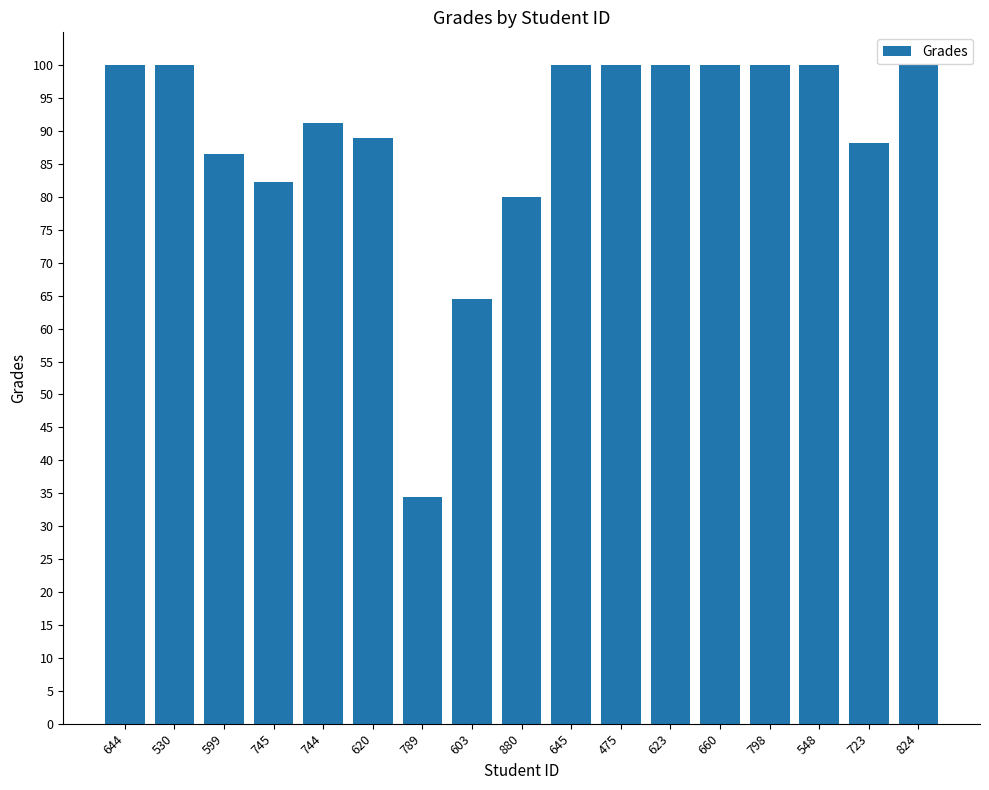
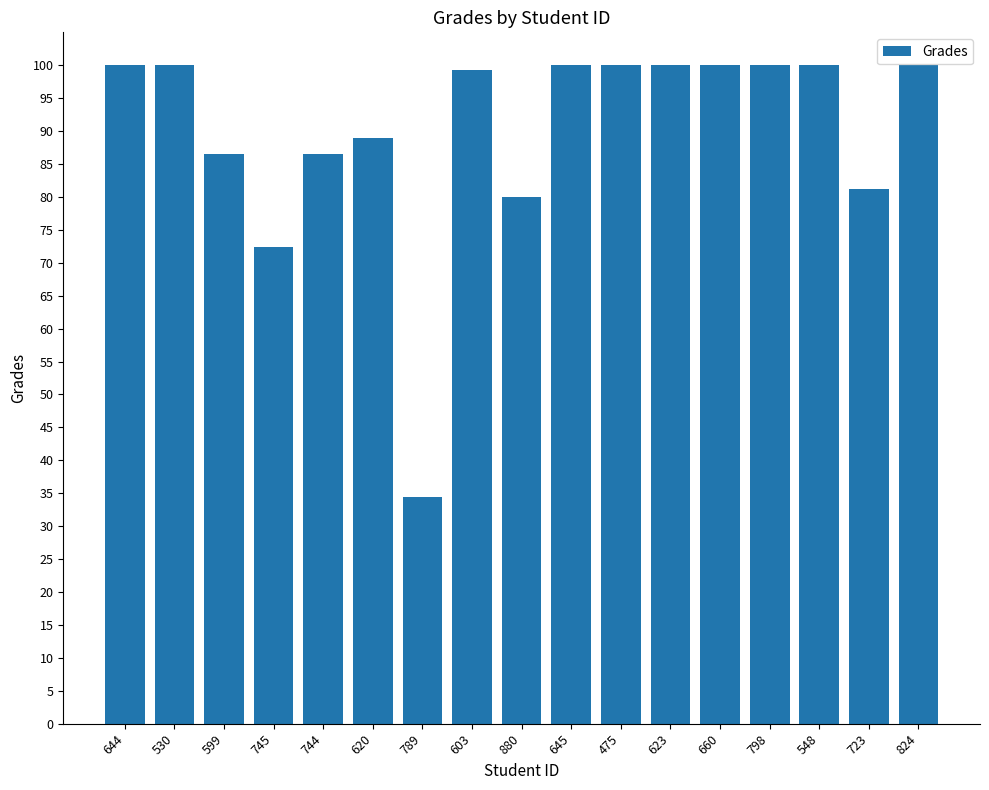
  {
    "644": 100,
    "530": 100,
    "599": 86,
-   "745": 82,
-   "744": 91,
+   "745": 72,
+   "744": 87,
    "620": 89,
    "789": 34,
-   "603": 64,
+   "603": 99,
    "880": 80,
    "645": 100,
    "475": 100,
    "623": 100,
    "660": 100,
    "798": 100,
    "548": 100,
-   "723": 88,
+   "723": 81,
    "824": 100
  }
